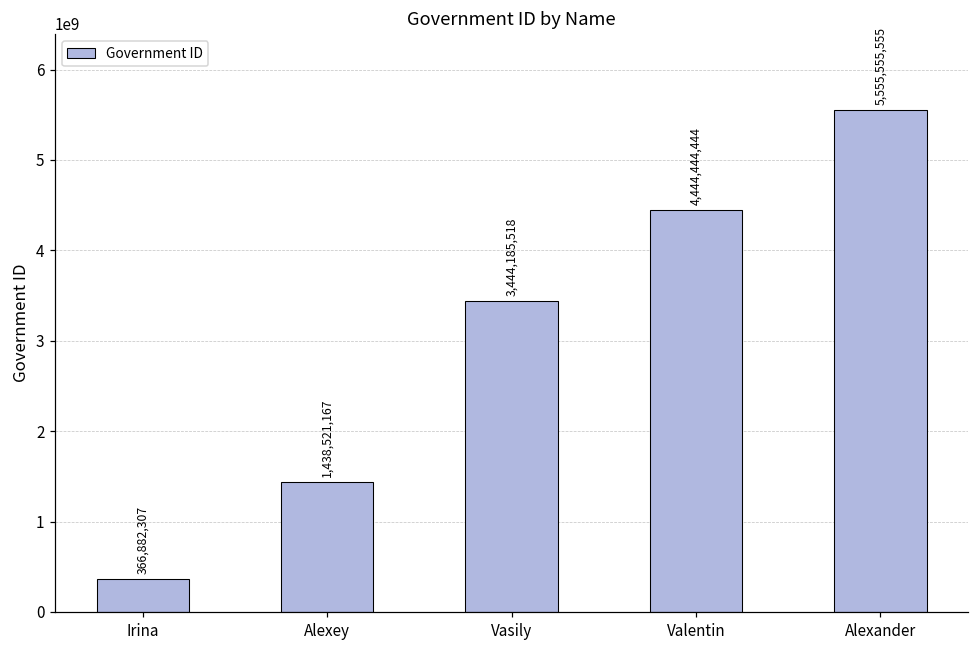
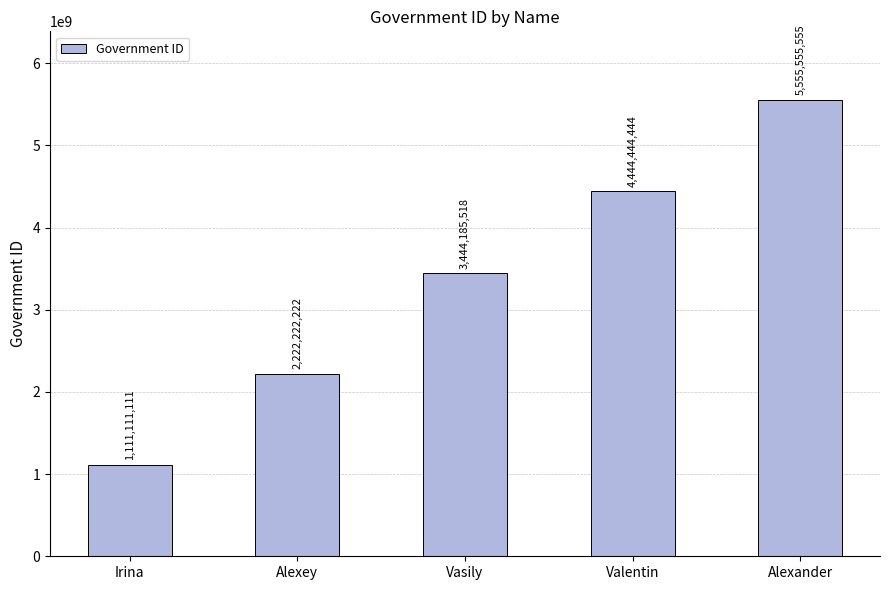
  {
-   "Irina": "366,882,307",
-   "Alexey": "1,438,521,167",
+   "Irina": "1,111,111,111",
+   "Alexey": "2,222,222,222",
    "Vasily": "3,444,185,518",
    "Valentin": "4,444,444,444",
    "Alexander": "5,555,555,555"
  }
